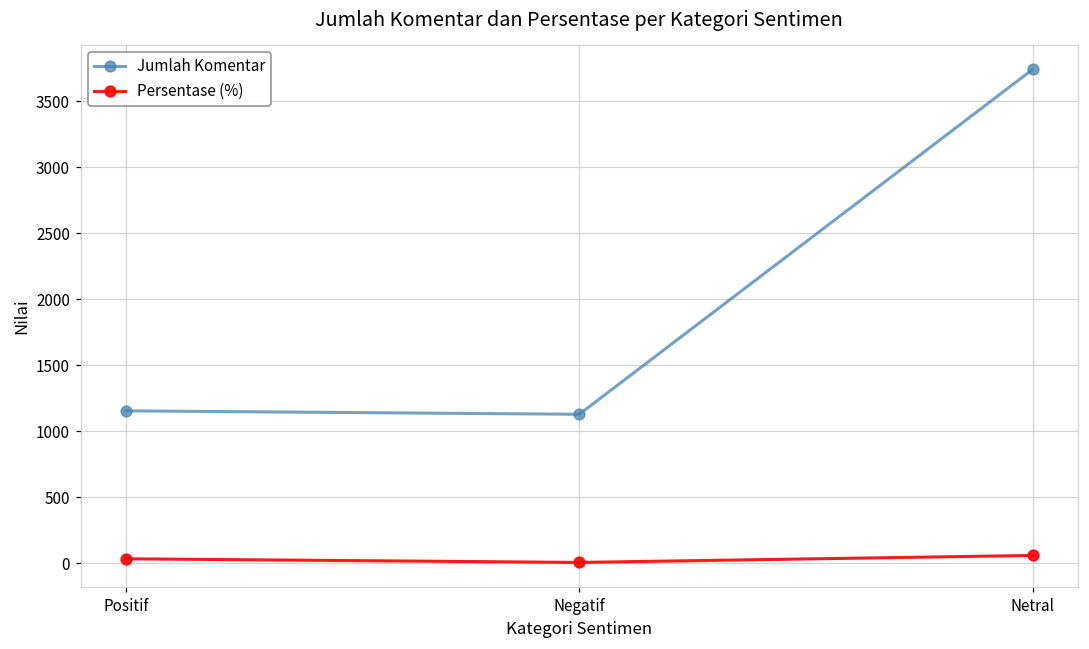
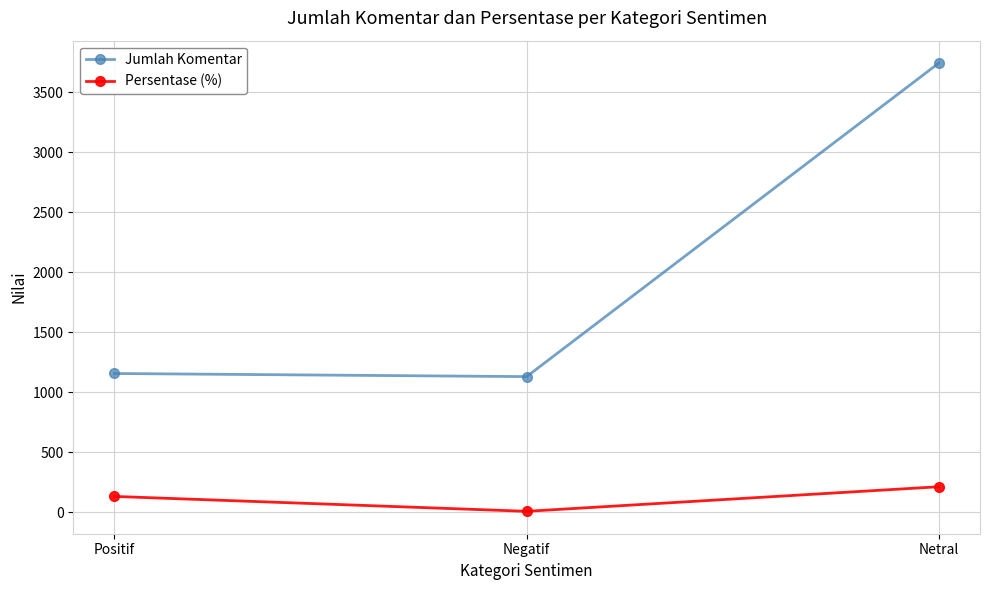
  {
    "Jumlah Komentar": {
      "Positif": 1160,
      "Negatif": 1130,
      "Netral": 3740
    },
    "Persentase (%)": {
-     "Positif": 30,
+     "Positif": 130,
      "Negatif": 10,
-     "Netral": 60
+     "Netral": 210
    }
  }
